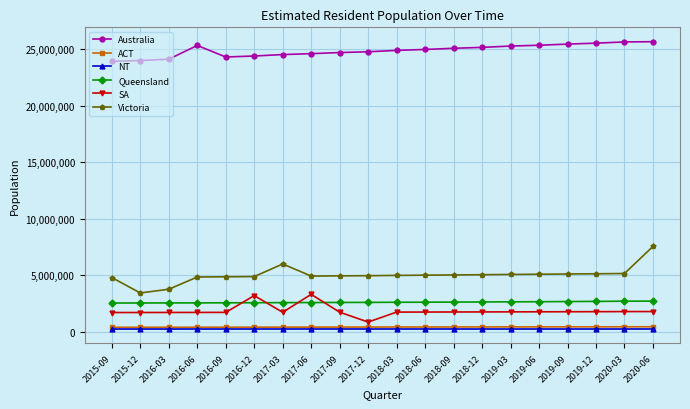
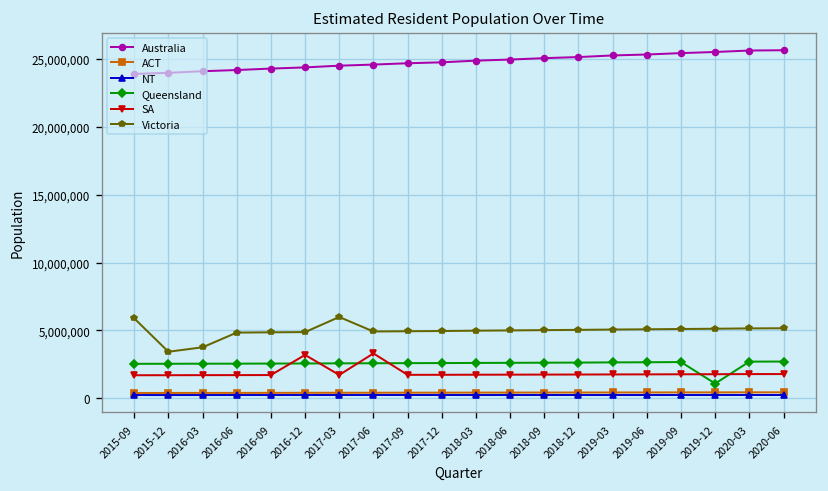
  {
    "Australia": {
-     "2016-06": "25,300,000",
+     "2016-06": "24,200,000",
      "2016-09": "24,300,000",
      "2016-12": "24,400,000",
      "2017-03": "24,500,000",
      "2017-06": "24,600,000",
      "2017-09": "24,700,000",
      "2017-12": "24,800,000",
      "2018-03": "24,900,000",
      "2018-06": "25,000,000",
      "2018-09": "25,100,000",
      "2018-12": "25,100,000",
      "2019-03": "25,300,000",
      "2019-06": "25,300,000",
      "2019-09": "25,400,000",
      "2019-12": "25,500,000",
      "2020-03": "25,600,000",
      "2020-06": "25,600,000"
    },
    "Queensland": {
      "2015-09": "2,500,000",
      "2015-12": "2,500,000",
      "2016-03": "2,600,000",
      "2016-06": "2,600,000",
      "2016-09": "2,600,000",
      "2016-12": "2,600,000",
      "2017-03": "2,600,000",
      "2017-06": "2,600,000",
      "2017-09": "2,600,000",
      "2017-12": "2,600,000",
      "2018-03": "2,600,000",
      "2018-06": "2,600,000",
      "2018-09": "2,600,000",
      "2018-12": "2,600,000",
      "2019-03": "2,600,000",
      "2019-06": "2,700,000",
      "2019-09": "2,700,000",
-     "2019-12": "2,700,000",
+     "2019-12": "1,100,000",
      "2020-03": "2,700,000",
      "2020-06": "2,700,000"
    },
    "SA": {
      "2015-09": "1,700,000",
      "2015-12": "1,700,000",
      "2016-03": "1,700,000",
      "2016-06": "1,700,000",
      "2016-09": "1,700,000",
      "2016-12": "3,200,000",
      "2017-03": "1,700,000",
      "2017-06": "3,300,000",
      "2017-09": "1,700,000",
-     "2017-12": "900,000",
+     "2017-12": "1,700,000",
      "2018-03": "1,700,000",
      "2018-06": "1,700,000",
      "2018-09": "1,800,000",
      "2018-12": "1,800,000",
      "2019-03": "1,800,000",
      "2019-06": "1,800,000",
      "2019-09": "1,800,000",
      "2019-12": "1,800,000",
      "2020-03": "1,800,000",
      "2020-06": "1,800,000"
    },
    "Victoria": {
-     "2015-09": "4,800,000",
+     "2015-09": "5,900,000",
      "2015-12": "3,400,000",
      "2016-03": "3,800,000",
      "2016-06": "4,800,000",
      "2016-09": "4,900,000",
      "2016-12": "4,900,000",
      "2017-03": "6,000,000",
      "2017-06": "4,900,000",
      "2017-09": "4,900,000",
      "2017-12": "5,000,000",
      "2018-03": "5,000,000",
      "2018-06": "5,000,000",
      "2018-09": "5,000,000",
      "2018-12": "5,000,000",
      "2019-03": "5,100,000",
      "2019-06": "5,100,000",
      "2019-09": "5,100,000",
      "2019-12": "5,100,000",
      "2020-03": "5,200,000",
-     "2020-06": "7,500,000"
+     "2020-06": "5,200,000"
    }
  }
